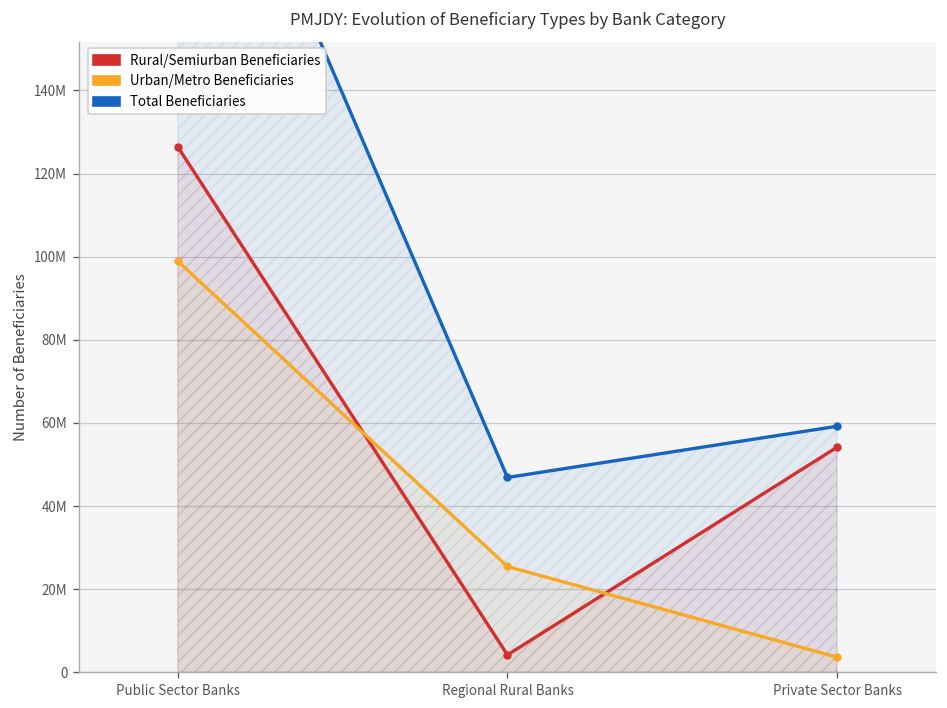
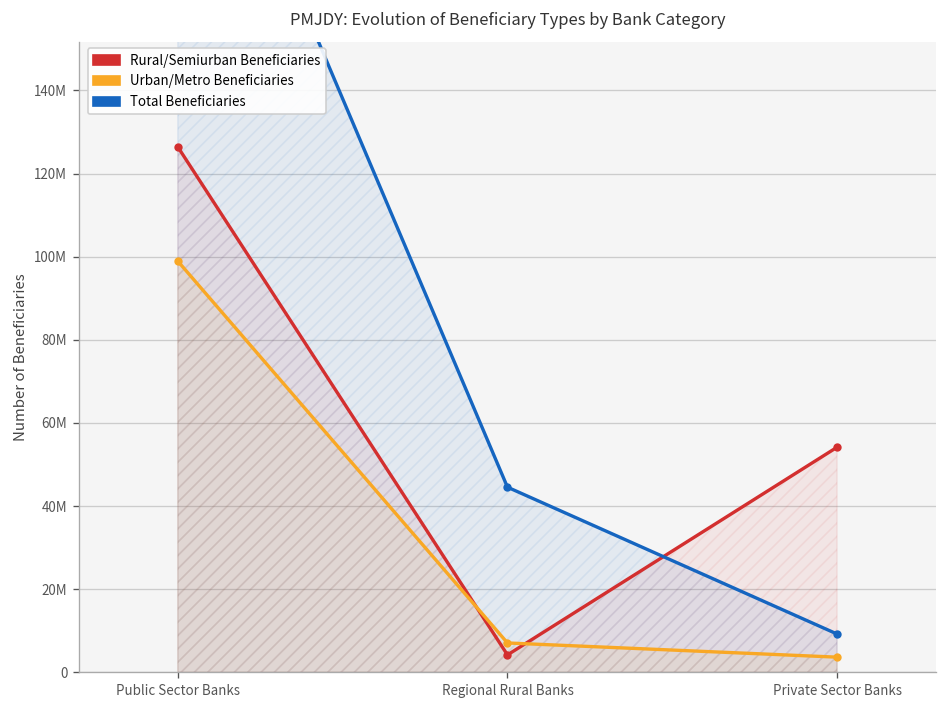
  {
    "Rural/Semiurban Beneficiaries": {
      "Public Sector Banks": 126000000,
      "Regional Rural Banks": 4000000,
      "Private Sector Banks": 54000000
    },
    "Urban/Metro Beneficiaries": {
      "Public Sector Banks": 99000000,
-     "Regional Rural Banks": 25000000,
+     "Regional Rural Banks": 7000000,
      "Private Sector Banks": 4000000
    },
    "Total Beneficiaries": {
-     "Regional Rural Banks": 47000000,
-     "Private Sector Banks": 59000000
+     "Regional Rural Banks": 45000000,
+     "Private Sector Banks": 9000000
    }
  }
